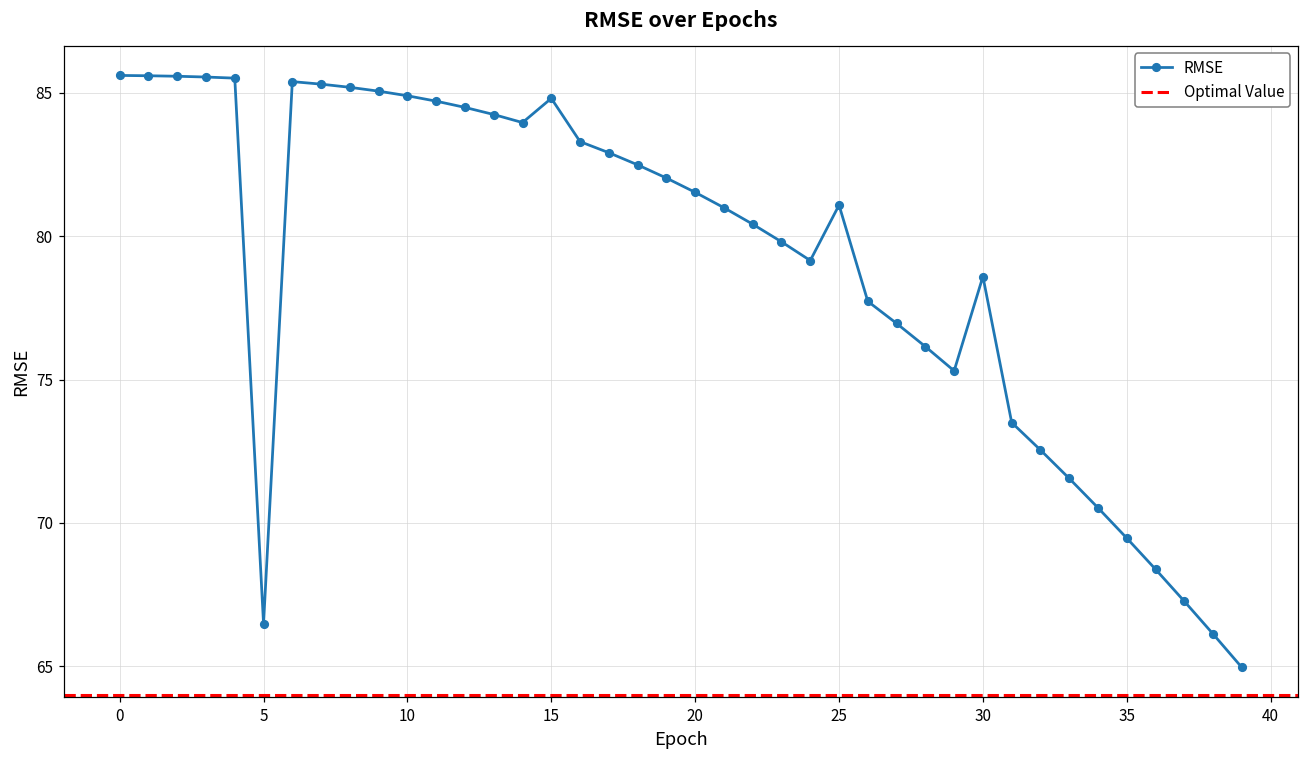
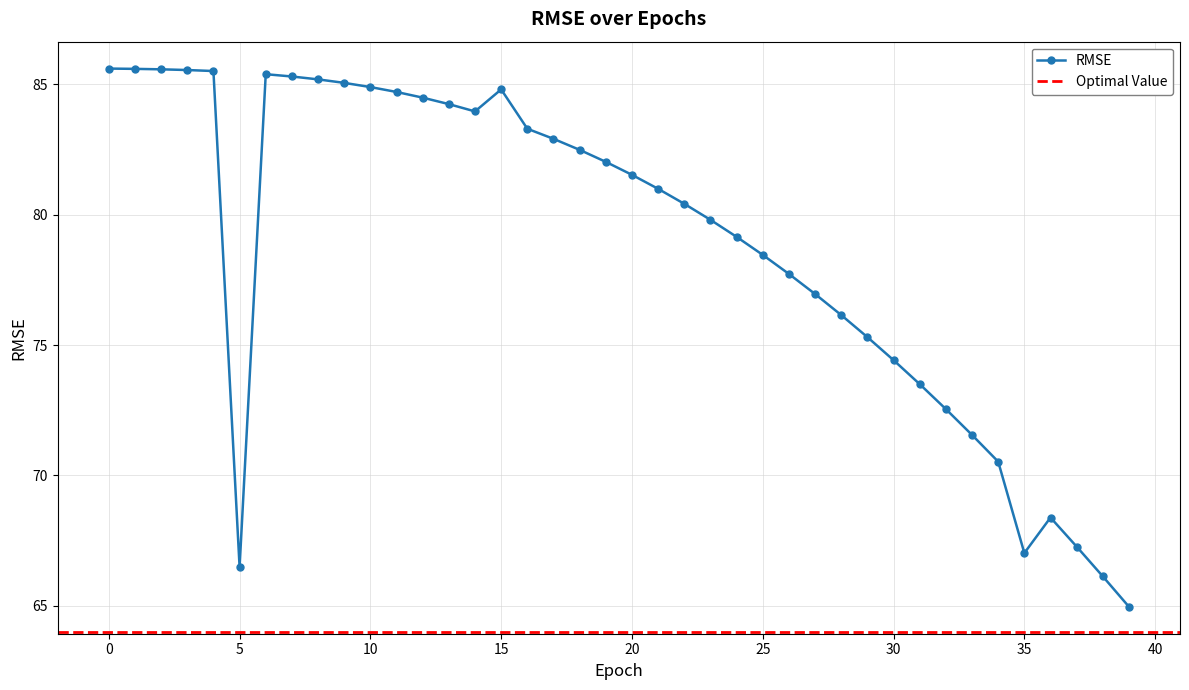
  {
    "0": 85.6,
    "5": 66.5,
    "10": 84.9,
    "15": 84.8,
    "20": 81.5,
-   "25": 81.1,
-   "30": 78.6,
-   "35": 69.5
+   "25": 78.5,
+   "30": 74.4,
+   "35": 67.0
  }
